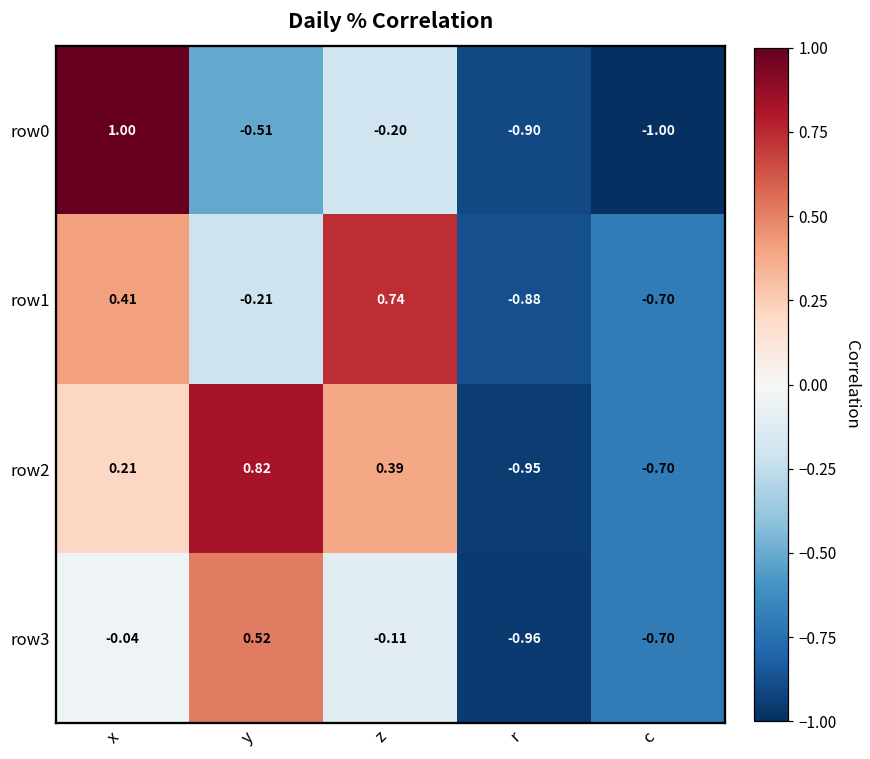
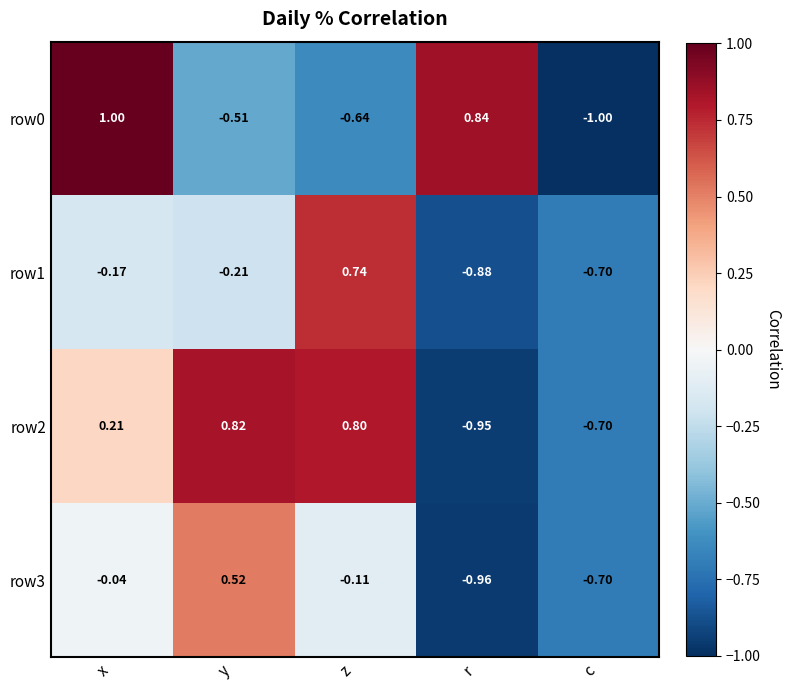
  {
    "row0": {
      "x": 1.00,
      "y": -0.51,
-     "z": -0.20,
-     "r": -0.90,
+     "z": -0.64,
+     "r": 0.84,
      "c": -1.00
    },
    "row1": {
-     "x": 0.41,
+     "x": -0.17,
      "y": -0.21,
      "z": 0.74,
      "r": -0.88,
      "c": -0.70
    },
    "row2": {
      "x": 0.21,
      "y": 0.82,
-     "z": 0.39,
+     "z": 0.80,
      "r": -0.95,
      "c": -0.70
    },
    "row3": {
      "x": -0.04,
      "y": 0.52,
      "z": -0.11,
      "r": -0.96,
      "c": -0.70
    }
  }
